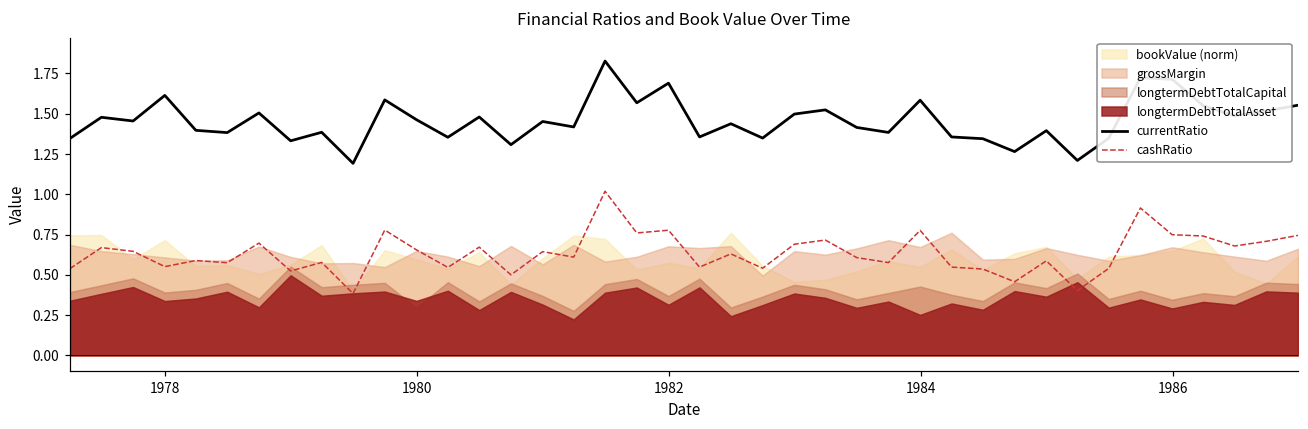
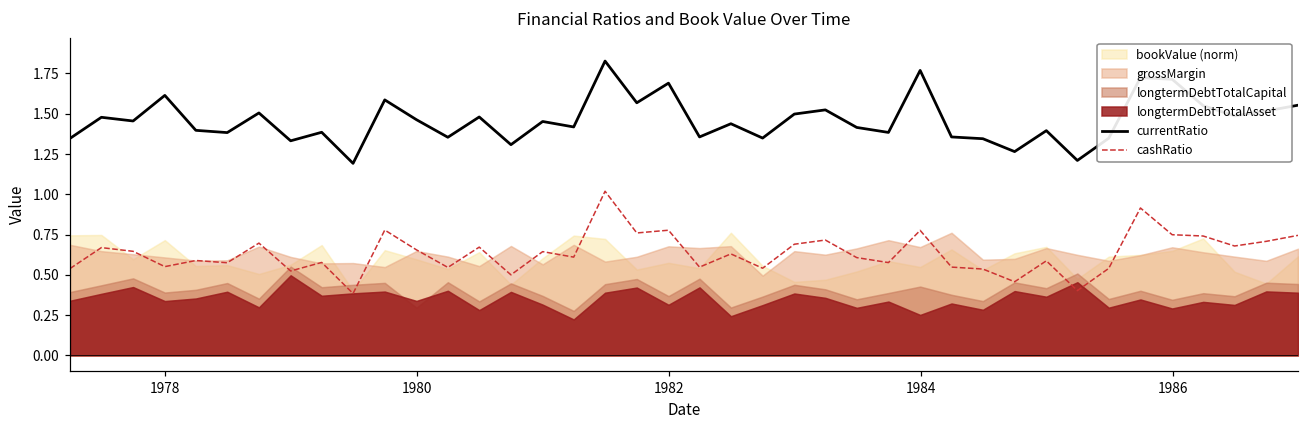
  {
    "currentRatio": {
      "1978": 1.61,
      "1980": 1.46,
      "1982": 1.69,
-     "1984": 1.58
+     "1984": 1.77
    },
    "bookValue (norm)": {
      "1978": 0.72,
      "1980": 0.60,
      "1982": 0.57,
      "1984": 0.55,
      "1986": 0.65
    },
    "grossMargin": {
      "1978": 0.61,
      "1982": 0.68,
      "1984": 0.67,
      "1986": 0.67
    },
    "longtermDebtTotalCapital": {
      "1978": 0.39,
      "1980": 0.30,
      "1982": 0.37,
      "1984": 0.43,
      "1986": 0.35
    }
  }
